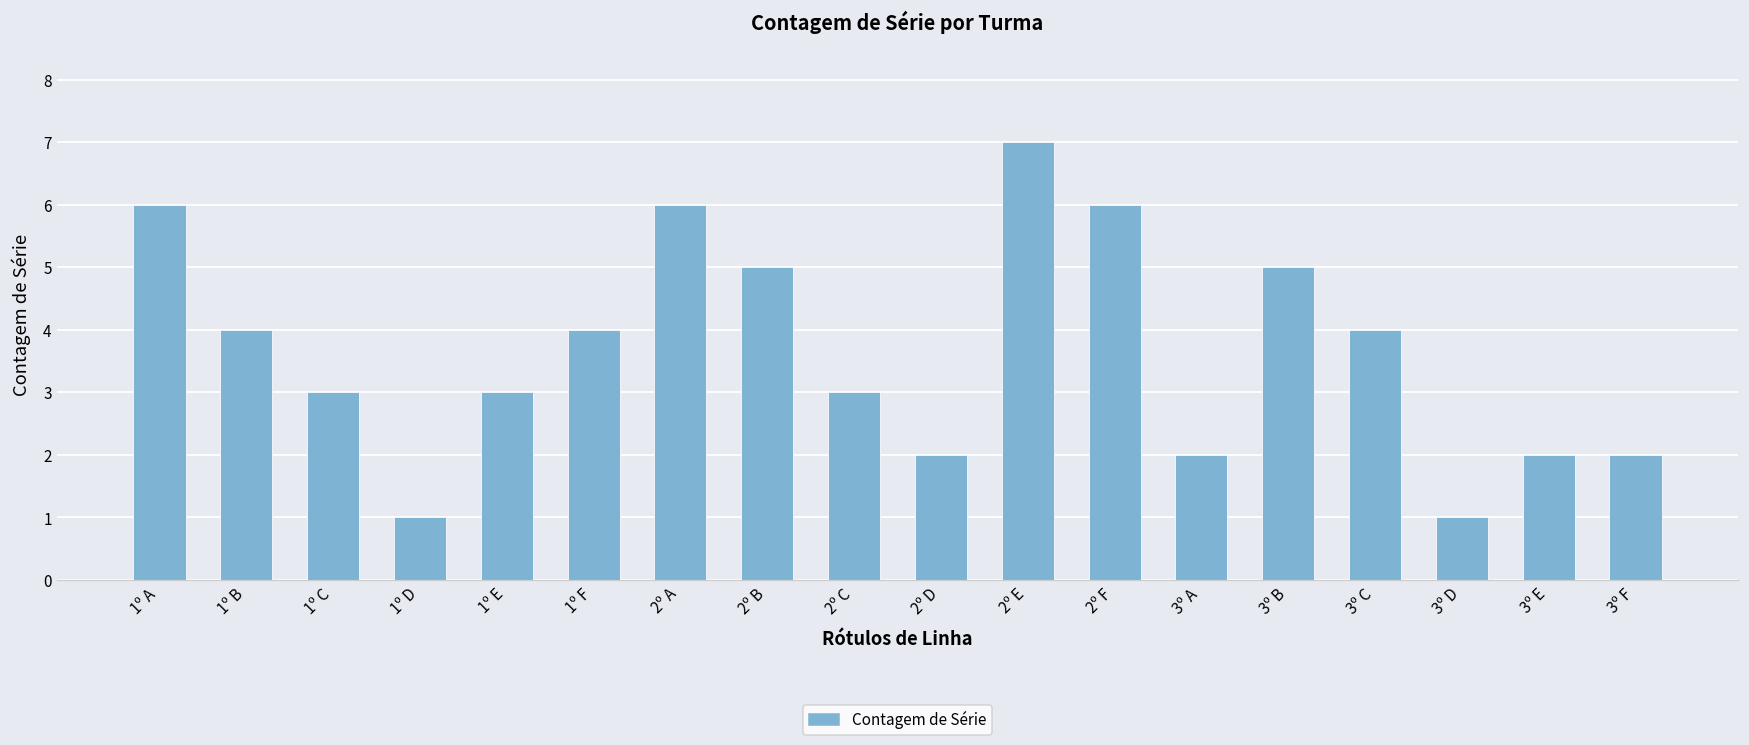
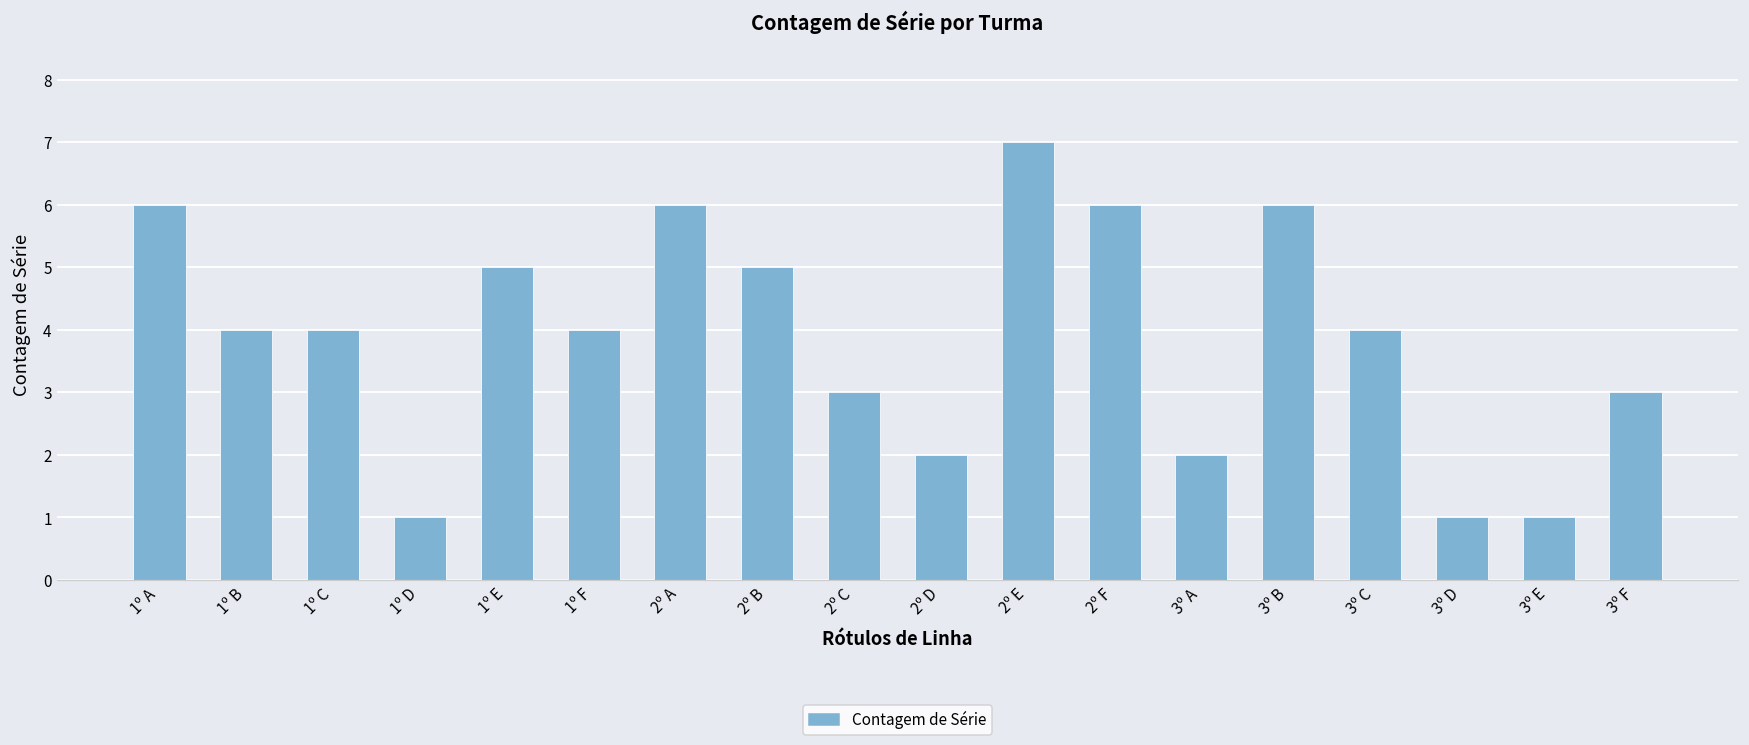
  {
    "1º A": 6,
    "1º B": 4,
-   "1º C": 3,
+   "1º C": 4,
    "1º D": 1,
-   "1º E": 3,
+   "1º E": 5,
    "1º F": 4,
    "2º A": 6,
    "2º B": 5,
    "2º C": 3,
    "2º D": 2,
    "2º E": 7,
    "2º F": 6,
    "3º A": 2,
-   "3º B": 5,
+   "3º B": 6,
    "3º C": 4,
    "3º D": 1,
-   "3º E": 2,
-   "3º F": 2
+   "3º E": 1,
+   "3º F": 3
  }
